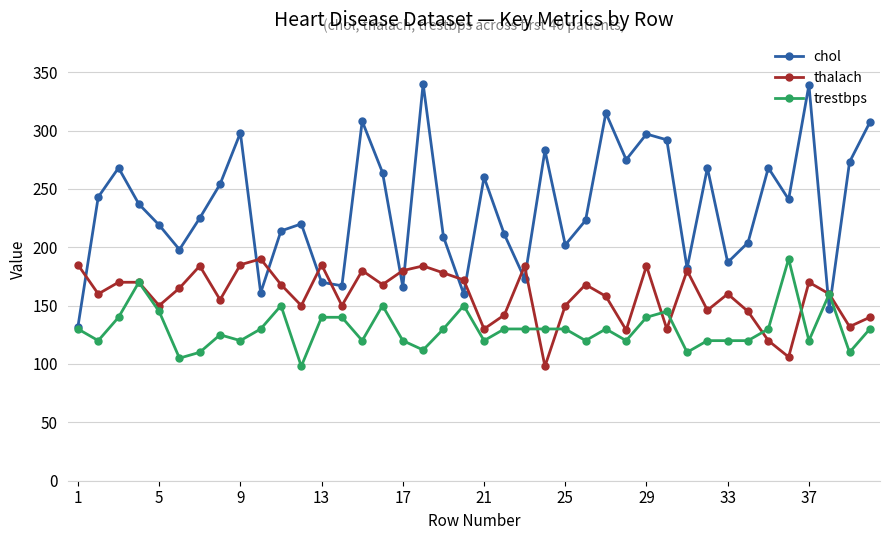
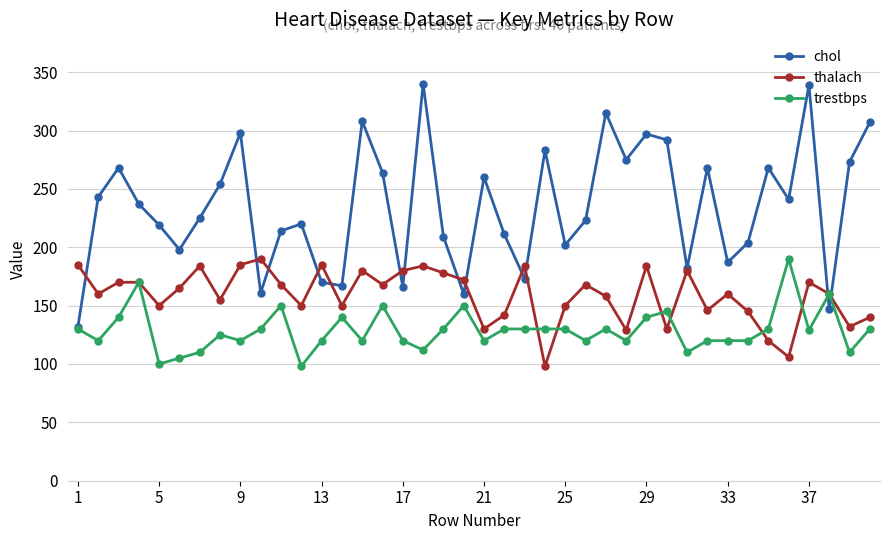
  {
    "chol": {
      "5": 219,
      "9": 298,
      "13": 170,
      "17": 166,
      "21": 260,
      "25": 202,
      "29": 297,
      "33": 187,
      "37": 339
    },
    "thalach": {
      "1": 185,
      "5": 150,
      "9": 185,
      "13": 185,
      "17": 180,
      "21": 130,
      "25": 150,
      "29": 184,
      "33": 160,
      "37": 170
    },
    "trestbps": {
-     "5": 145,
+     "5": 100,
      "9": 120,
-     "13": 140,
+     "13": 120,
      "17": 120,
      "21": 120,
      "25": 130,
      "29": 140,
      "33": 120,
-     "37": 120
+     "37": 129
    }
  }
